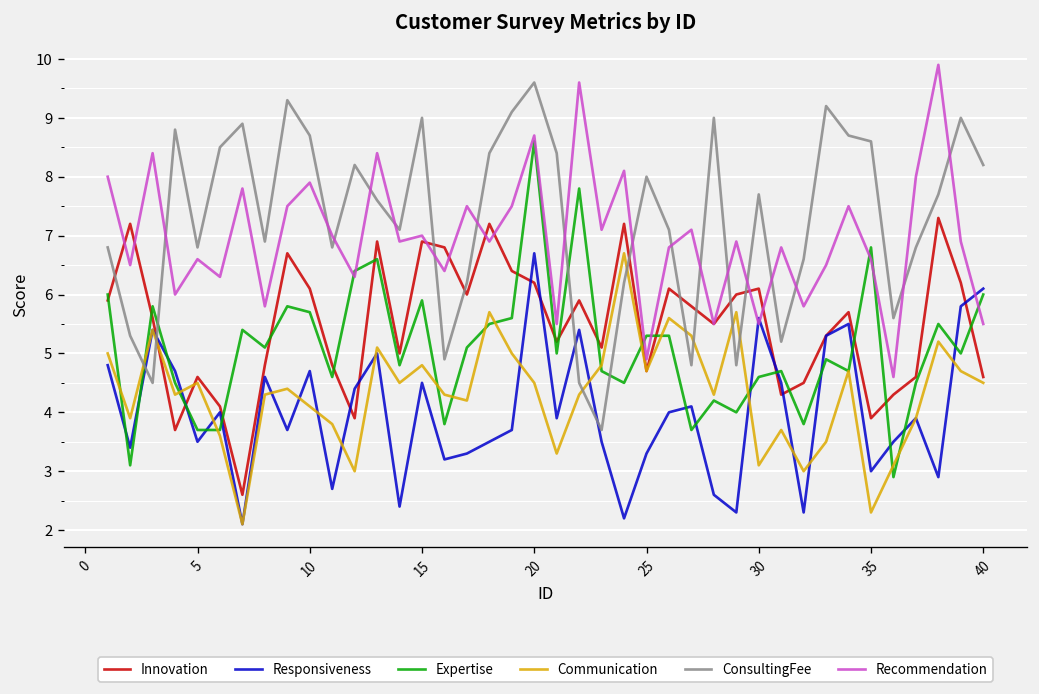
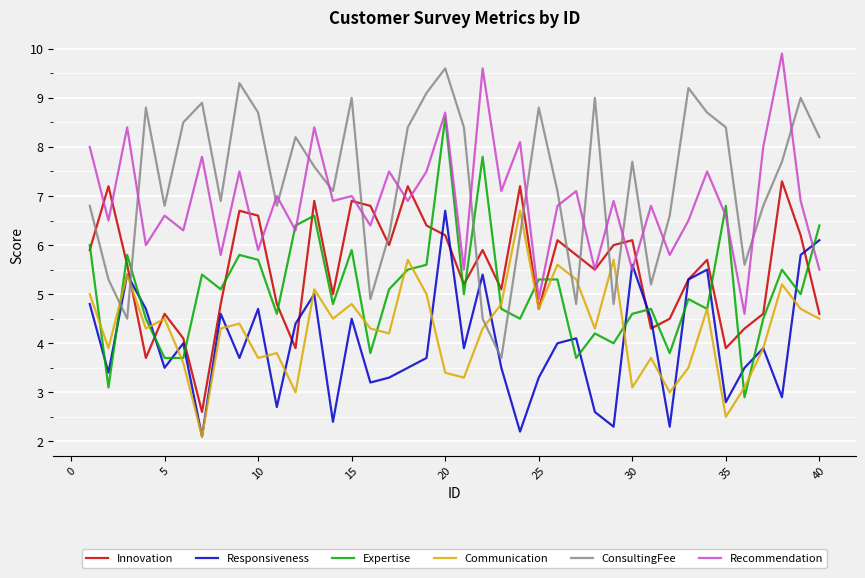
  {
    "Innovation": {
      "5": 4.6,
-     "10": 6.1,
+     "10": 6.6,
      "15": 6.9,
      "20": 6.2,
      "30": 6.1,
      "35": 3.9,
      "40": 4.6
    },
    "Responsiveness": {
      "5": 3.5,
      "10": 4.7,
      "15": 4.5,
      "20": 6.7,
      "25": 3.3,
      "30": 5.6,
-     "35": 3.0,
+     "35": 2.8,
      "40": 6.1
    },
    "Expertise": {
      "5": 3.7,
      "10": 5.7,
      "15": 5.9,
      "20": 8.6,
      "25": 5.3,
      "30": 4.6,
      "35": 6.8,
-     "40": 6.0
+     "40": 6.4
    },
    "Communication": {
      "5": 4.5,
-     "10": 4.1,
+     "10": 3.7,
      "15": 4.8,
-     "20": 4.5,
+     "20": 3.4,
      "30": 3.1,
-     "35": 2.3,
+     "35": 2.5,
      "40": 4.5
    },
    "ConsultingFee": {
      "5": 6.8,
      "10": 8.7,
      "15": 9.0,
      "20": 9.6,
-     "25": 8.0,
+     "25": 8.8,
      "30": 7.7,
-     "35": 8.6,
+     "35": 8.4,
      "40": 8.2
    },
    "Recommendation": {
      "5": 6.6,
-     "10": 7.9,
+     "10": 5.9,
      "15": 7.0,
      "20": 8.7,
      "25": 4.9,
      "30": 5.5,
      "35": 6.6,
      "40": 5.5
    }
  }
